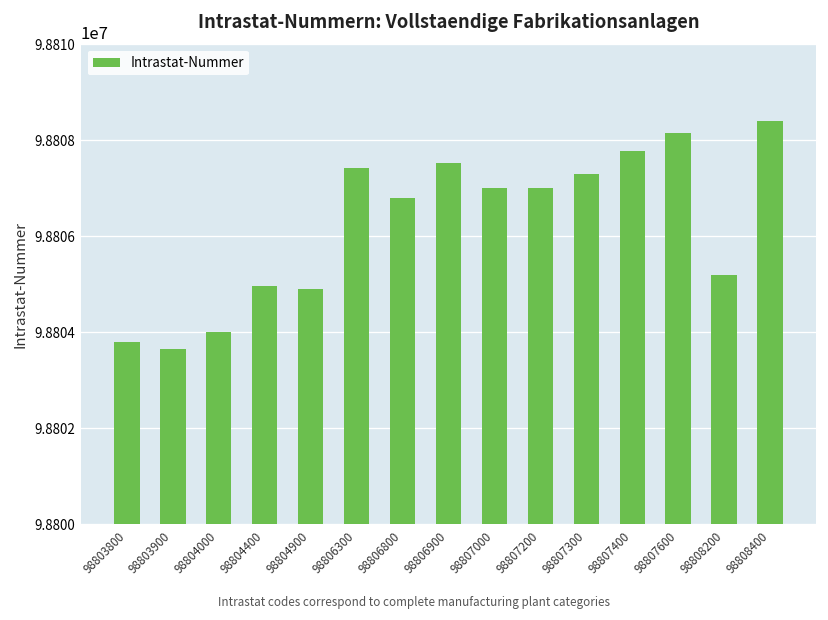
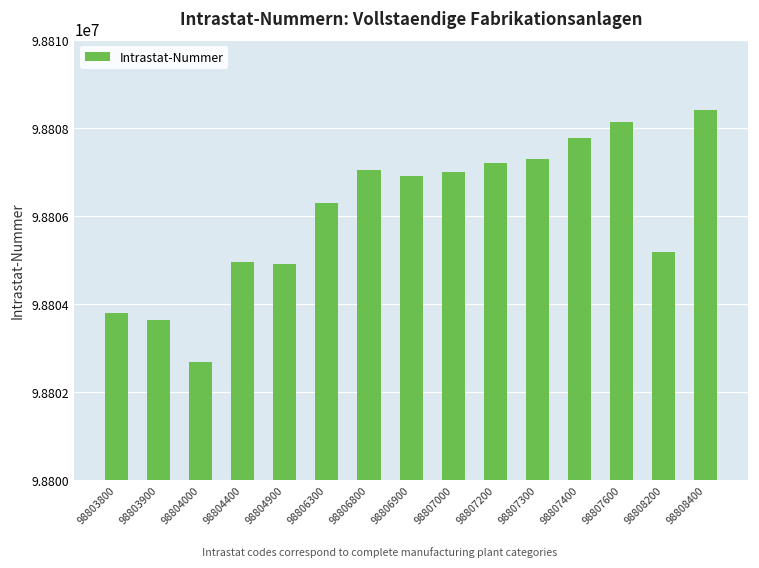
  {
    "98803800": 98803800,
    "98803900": 98803600,
-   "98804000": 98804000,
+   "98804000": 98802700,
    "98804400": 98805000,
    "98804900": 98804900,
-   "98806300": 98807400,
-   "98806800": 98806800,
-   "98806900": 98807500,
+   "98806300": 98806300,
+   "98806800": 98807000,
+   "98806900": 98806900,
    "98807000": 98807000,
-   "98807200": 98807000,
+   "98807200": 98807200,
    "98807300": 98807300,
    "98807400": 98807800,
    "98807600": 98808100,
    "98808200": 98805200,
    "98808400": 98808400
  }
